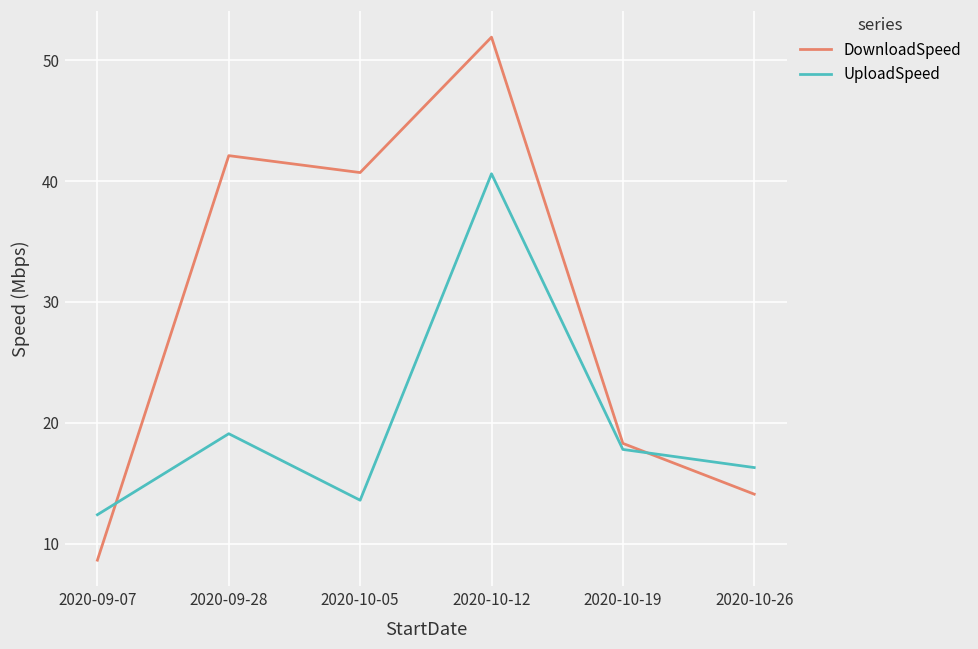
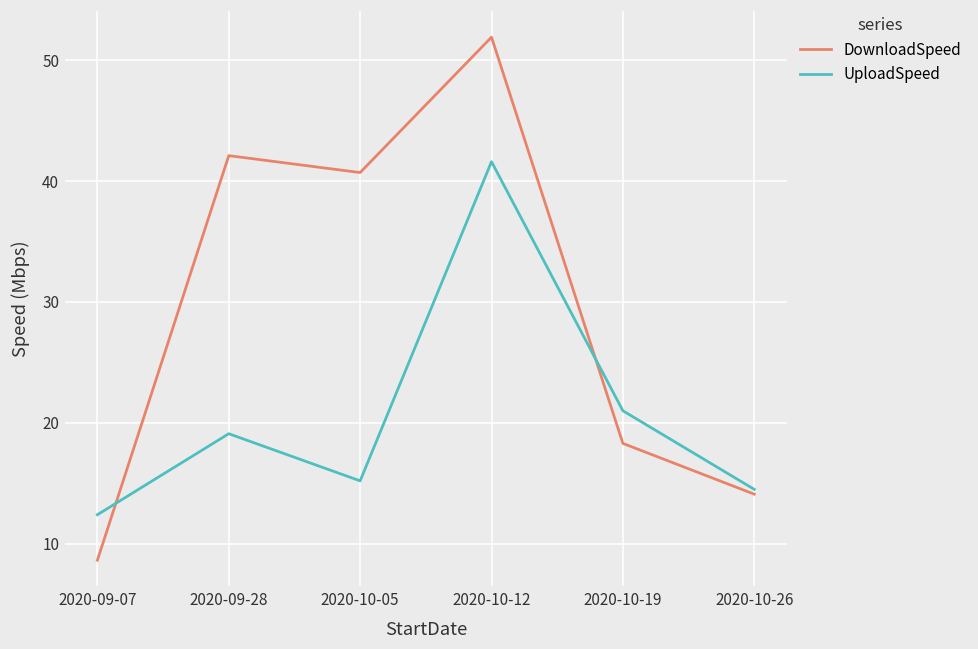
  {
    "DownloadSpeed": {
      "2020-09-07": 8.6,
      "2020-09-28": 42.1,
      "2020-10-05": 40.7,
      "2020-10-12": 51.9,
      "2020-10-19": 18.3,
      "2020-10-26": 14.1
    },
    "UploadSpeed": {
      "2020-09-07": 12.4,
      "2020-09-28": 19.1,
-     "2020-10-05": 13.6,
-     "2020-10-12": 40.6,
-     "2020-10-19": 17.8,
-     "2020-10-26": 16.3
+     "2020-10-05": 15.2,
+     "2020-10-12": 41.6,
+     "2020-10-19": 21.0,
+     "2020-10-26": 14.5
    }
  }
